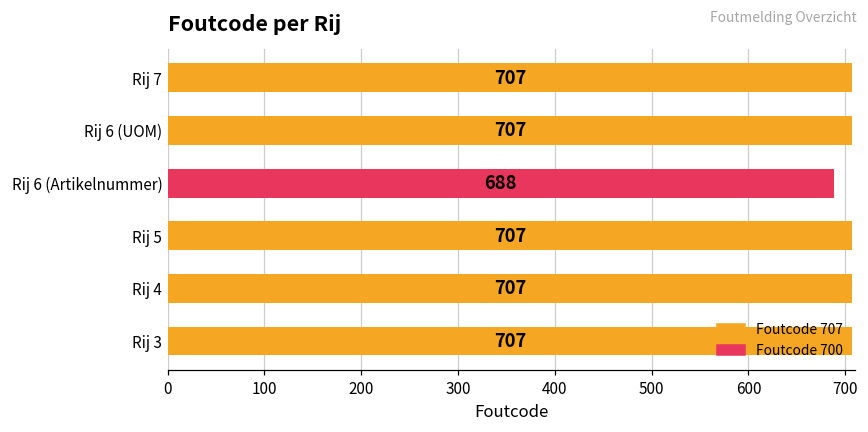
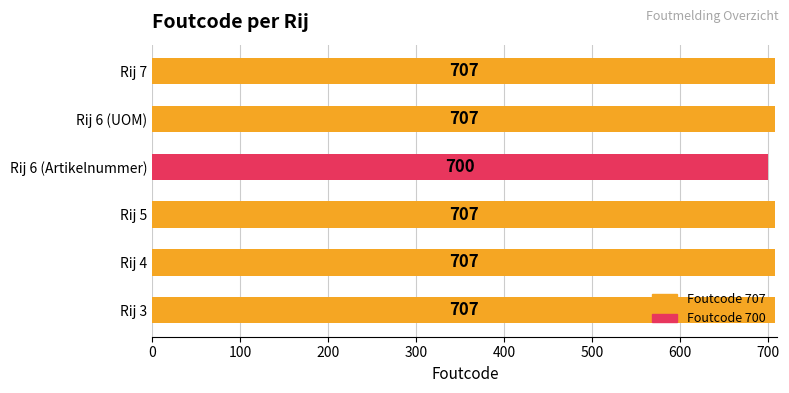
  {
    "Rij 7": 707,
    "Rij 6 (UOM)": 707,
-   "Rij 6 (Artikelnummer)": 688,
+   "Rij 6 (Artikelnummer)": 700,
    "Rij 5": 707,
    "Rij 4": 707,
    "Rij 3": 707
  }
